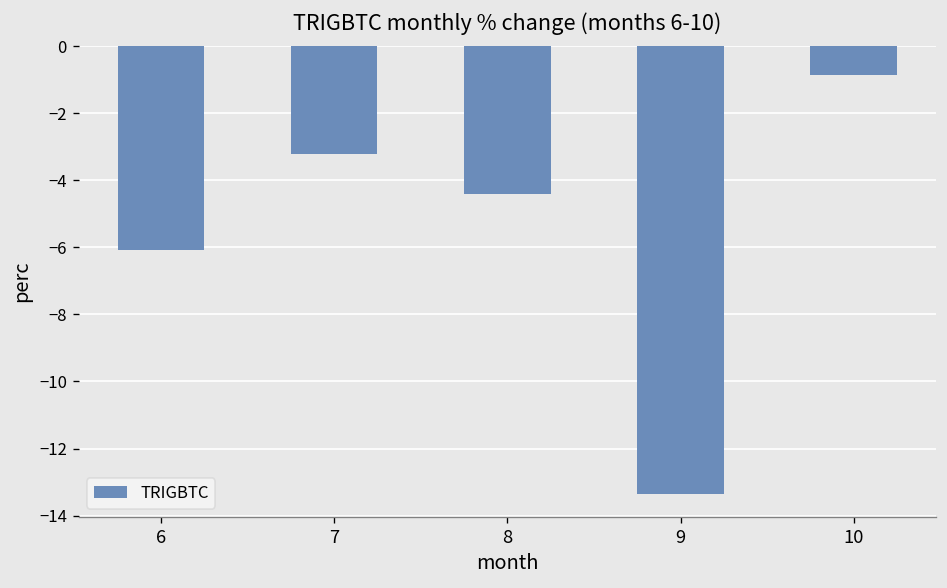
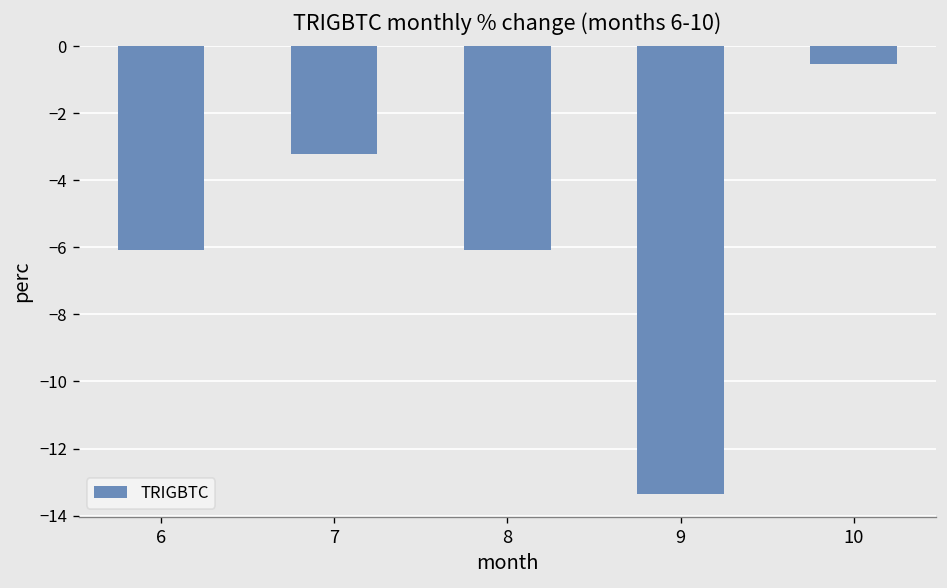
  {
    "6": -6.1,
    "7": -3.2,
-   "8": -4.4,
+   "8": -6.1,
    "9": -13.4,
-   "10": -0.9
+   "10": -0.5
  }
